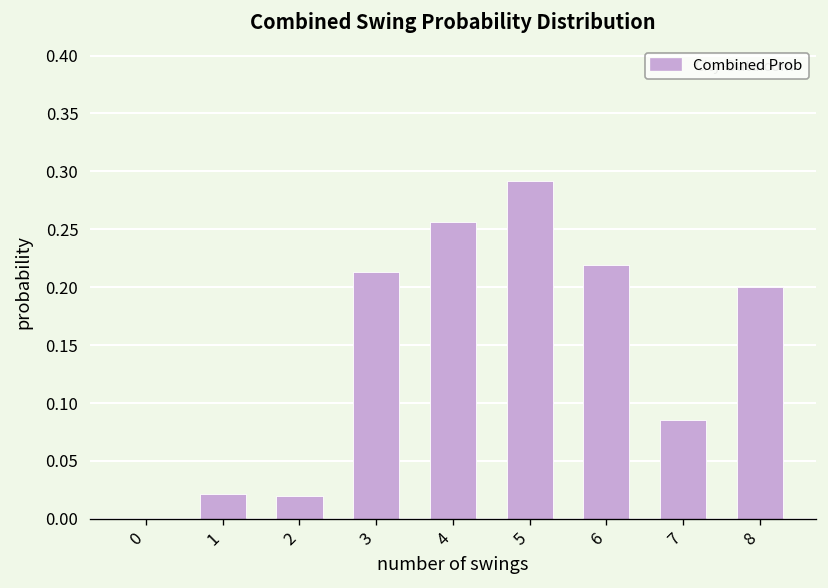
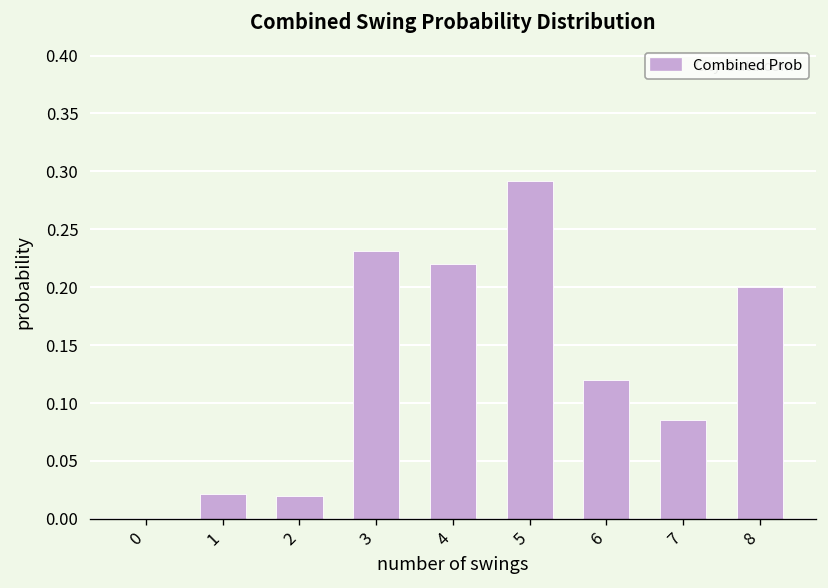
  {
    "1": 0.02,
    "2": 0.02,
-   "3": 0.21,
-   "4": 0.26,
+   "3": 0.23,
+   "4": 0.22,
    "5": 0.29,
-   "6": 0.22,
+   "6": 0.12,
    "7": 0.09,
    "8": 0.20
  }
